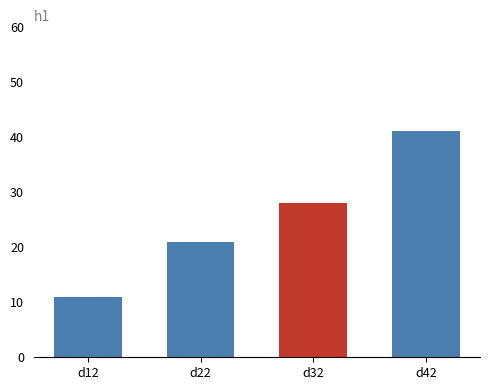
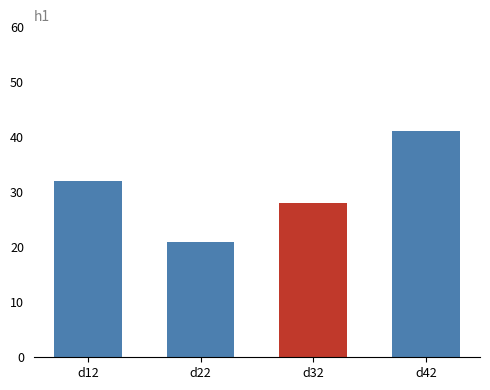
  {
-   "d12": 11,
+   "d12": 32,
    "d22": 21,
    "d32": 28,
    "d42": 41
  }
